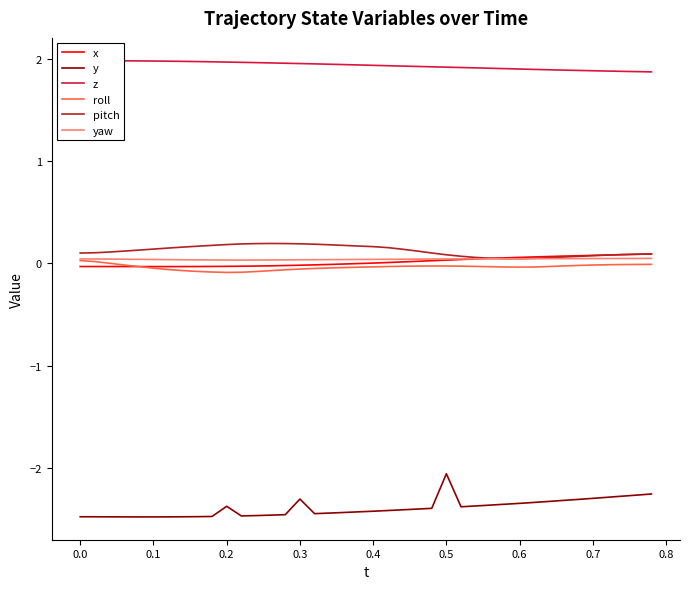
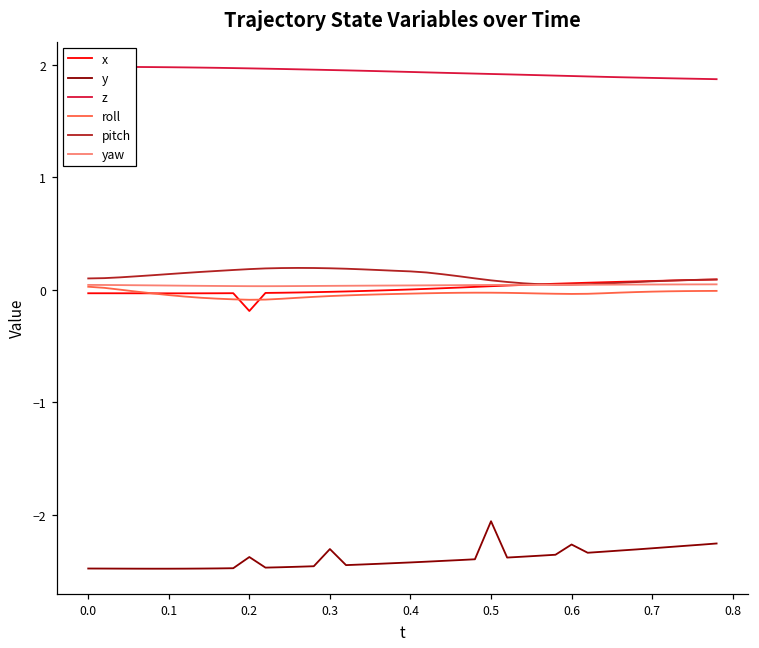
  {
    "x": {
      "0.0": -0.03,
-     "0.2": -0.03,
+     "0.2": -0.19,
      "0.3": -0.02,
      "0.4": 0.00
    },
    "y": {
      "0.0": -2.48,
      "0.1": -2.48,
      "0.2": -2.38,
      "0.3": -2.30,
      "0.4": -2.42,
      "0.5": -2.06,
-     "0.6": -2.35,
+     "0.6": -2.26,
      "0.7": -2.30
    }
  }
